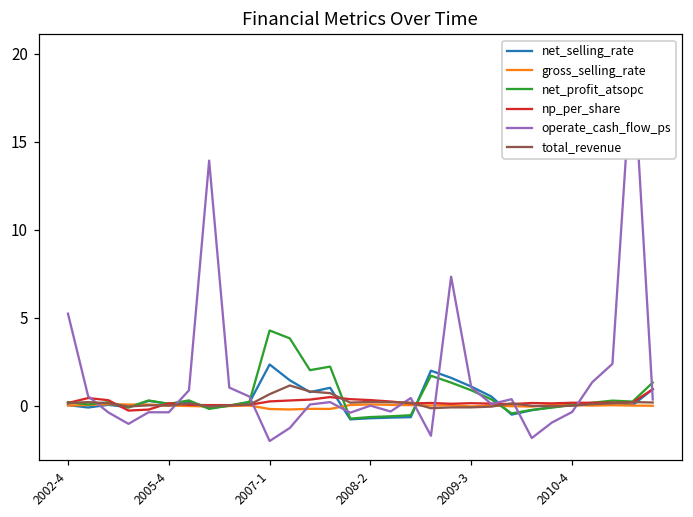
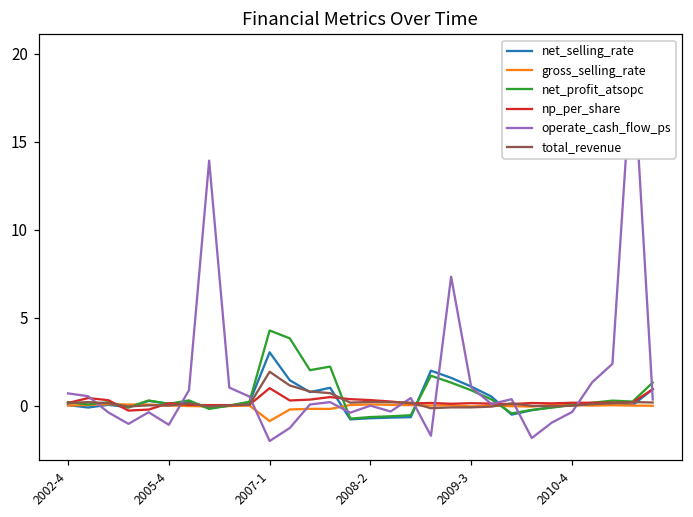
  {
    "net_selling_rate": {
-     "2007-1": 2.3
+     "2007-1": 3.0
    },
    "gross_selling_rate": {
-     "2007-1": -0.2
+     "2007-1": -0.9
    },
    "net_profit_atsopc": {
      "2007-1": 4.3,
      "2009-3": 0.9
    },
    "np_per_share": {
-     "2007-1": 0.2,
+     "2007-1": 1.0,
      "2009-3": 0.1
    },
    "operate_cash_flow_ps": {
-     "2002-4": 5.2,
-     "2005-4": -0.4,
+     "2002-4": 0.7,
+     "2005-4": -1.1,
      "2007-1": -2.0,
      "2010-4": -0.4
    },
    "total_revenue": {
-     "2007-1": 0.7
+     "2007-1": 1.9
    }
  }
